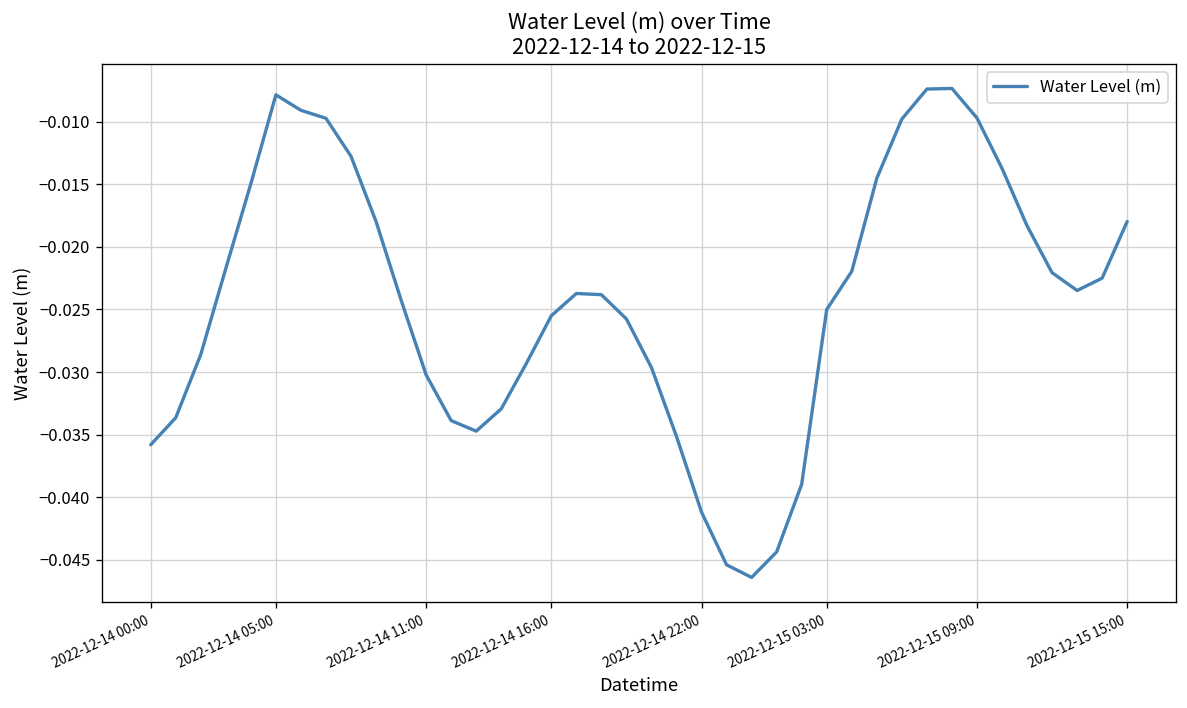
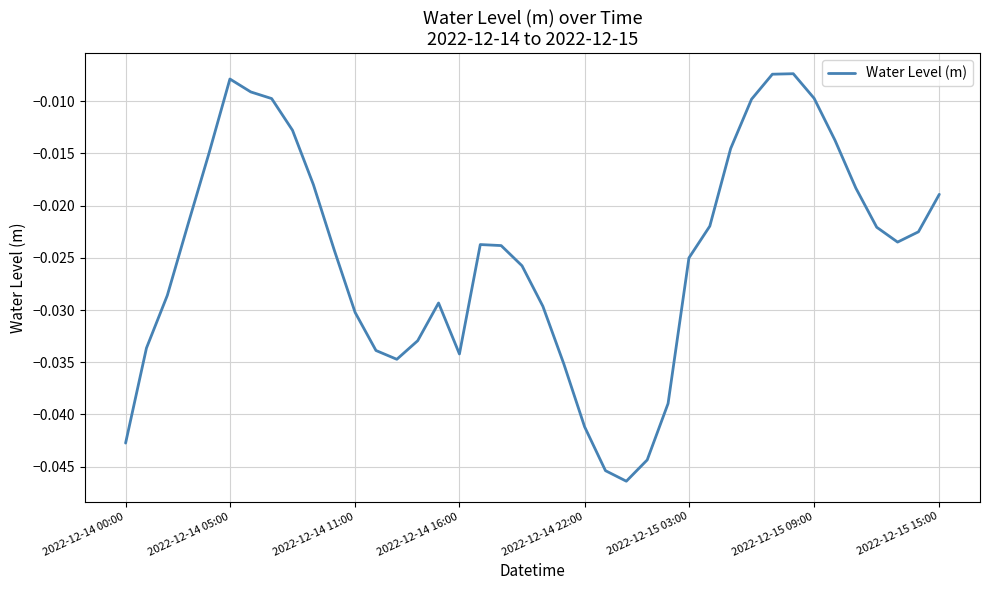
  {
-   "2022-12-14 00:00": -0.0358,
+   "2022-12-14 00:00": -0.0428,
    "2022-12-14 05:00": -0.0079,
    "2022-12-14 11:00": -0.0302,
-   "2022-12-14 16:00": -0.0255,
+   "2022-12-14 16:00": -0.0342,
    "2022-12-14 22:00": -0.0412,
    "2022-12-15 03:00": -0.0250,
    "2022-12-15 09:00": -0.0097,
-   "2022-12-15 15:00": -0.0180
+   "2022-12-15 15:00": -0.0189
  }
